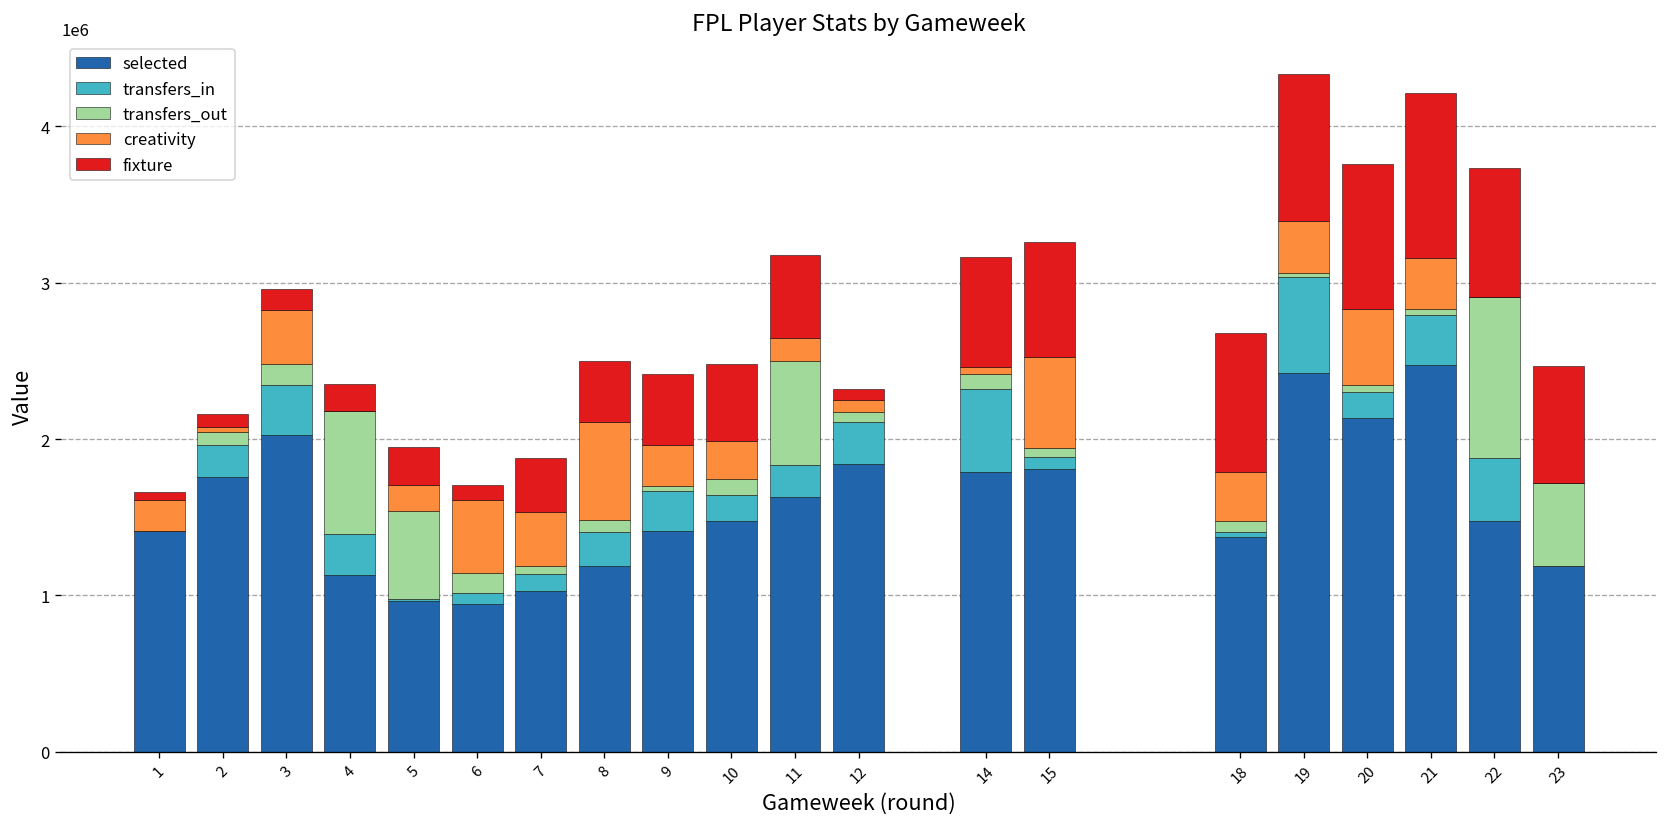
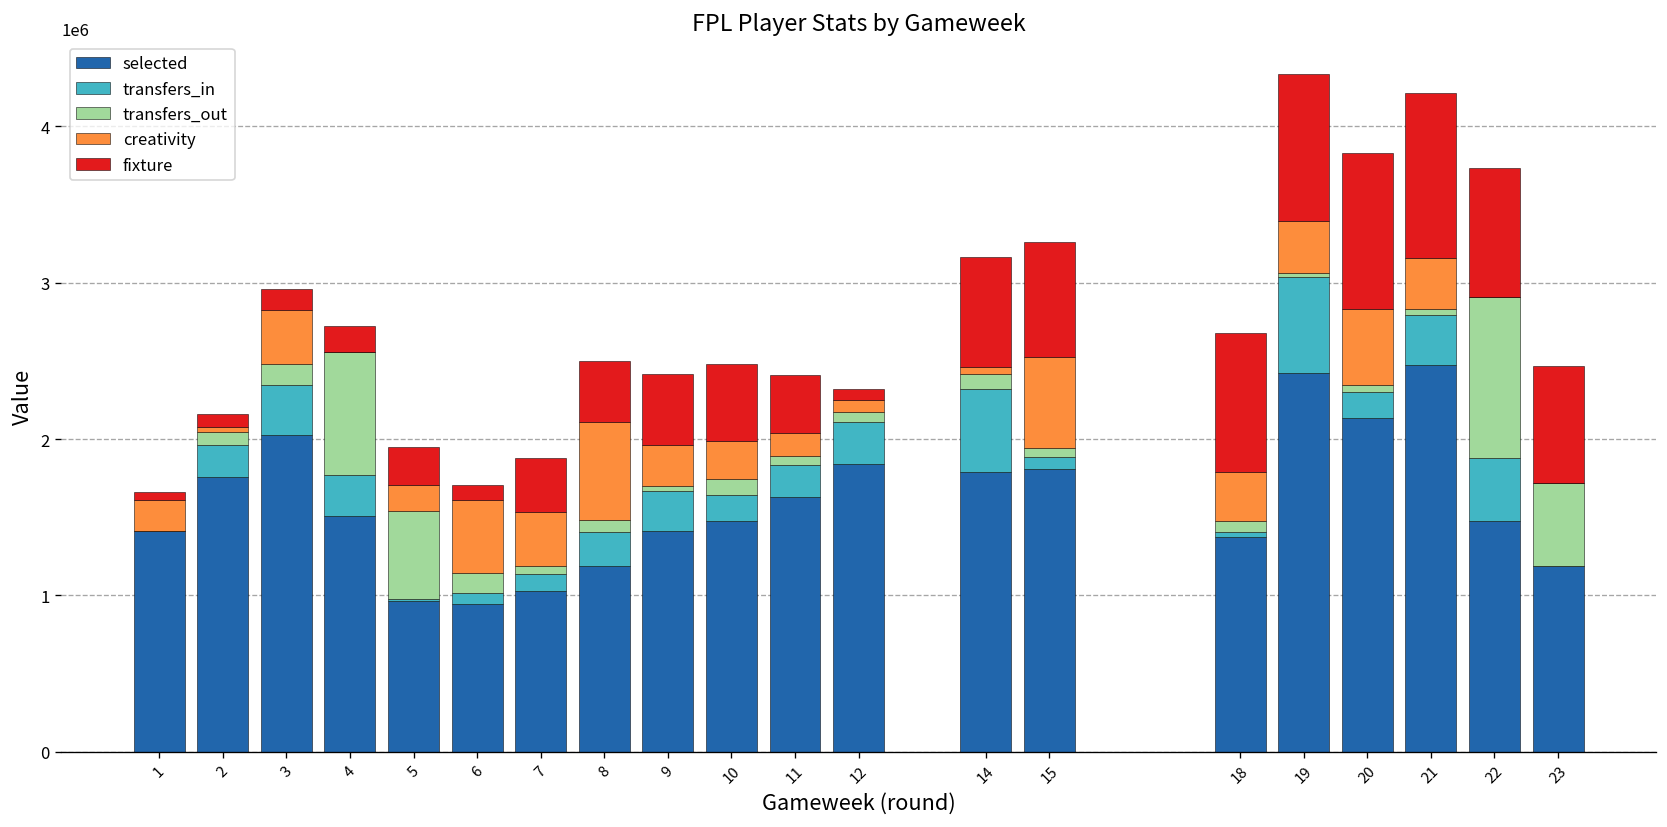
  {
    "selected": {
      "1": 1410000,
      "2": 1760000,
      "3": 2030000,
-     "4": 1130000,
+     "4": 1510000,
      "5": 960000,
      "6": 940000,
      "7": 1030000,
      "8": 1190000,
      "9": 1410000,
      "10": 1470000,
      "11": 1630000,
      "12": 1840000,
      "14": 1790000,
      "15": 1810000,
      "18": 1380000,
      "19": 2420000,
      "20": 2140000,
      "21": 2470000,
      "22": 1480000,
      "23": 1190000
    },
    "transfers_in": {
      "1": 0,
      "2": 200000,
      "3": 320000,
      "4": 260000,
      "6": 70000,
      "7": 110000,
      "8": 220000,
      "9": 250000,
      "10": 160000,
      "11": 200000,
      "12": 270000,
      "14": 530000,
      "15": 70000,
      "18": 30000,
      "19": 610000,
      "20": 160000,
      "21": 320000,
      "22": 400000
    },
    "transfers_out": {
      "1": 0,
      "2": 90000,
      "3": 140000,
      "4": 790000,
      "5": 560000,
      "6": 130000,
      "7": 50000,
      "8": 80000,
      "9": 40000,
      "10": 100000,
-     "11": 670000,
+     "11": 60000,
      "12": 60000,
      "14": 100000,
      "15": 60000,
      "18": 70000,
      "19": 30000,
      "20": 50000,
      "21": 40000,
      "22": 1030000,
      "23": 530000
    },
    "creativity": {
      "1": 200000,
      "2": 30000,
      "3": 340000,
      "4": 0,
      "5": 170000,
      "6": 470000,
      "7": 350000,
      "8": 630000,
      "9": 260000,
      "10": 240000,
      "11": 150000,
      "12": 80000,
      "14": 50000,
      "15": 580000,
      "18": 310000,
      "19": 330000,
      "20": 490000,
      "21": 330000,
      "22": 0,
      "23": 0
    },
    "fixture": {
      "1": 50000,
      "2": 90000,
      "3": 140000,
      "4": 170000,
      "5": 240000,
      "6": 100000,
      "7": 340000,
      "8": 390000,
      "9": 450000,
      "10": 490000,
-     "11": 530000,
+     "11": 370000,
      "12": 70000,
      "14": 700000,
      "15": 740000,
      "18": 890000,
      "19": 940000,
-     "20": 930000,
+     "20": 1000000,
      "21": 1050000,
      "22": 830000,
      "23": 750000
    }
  }
